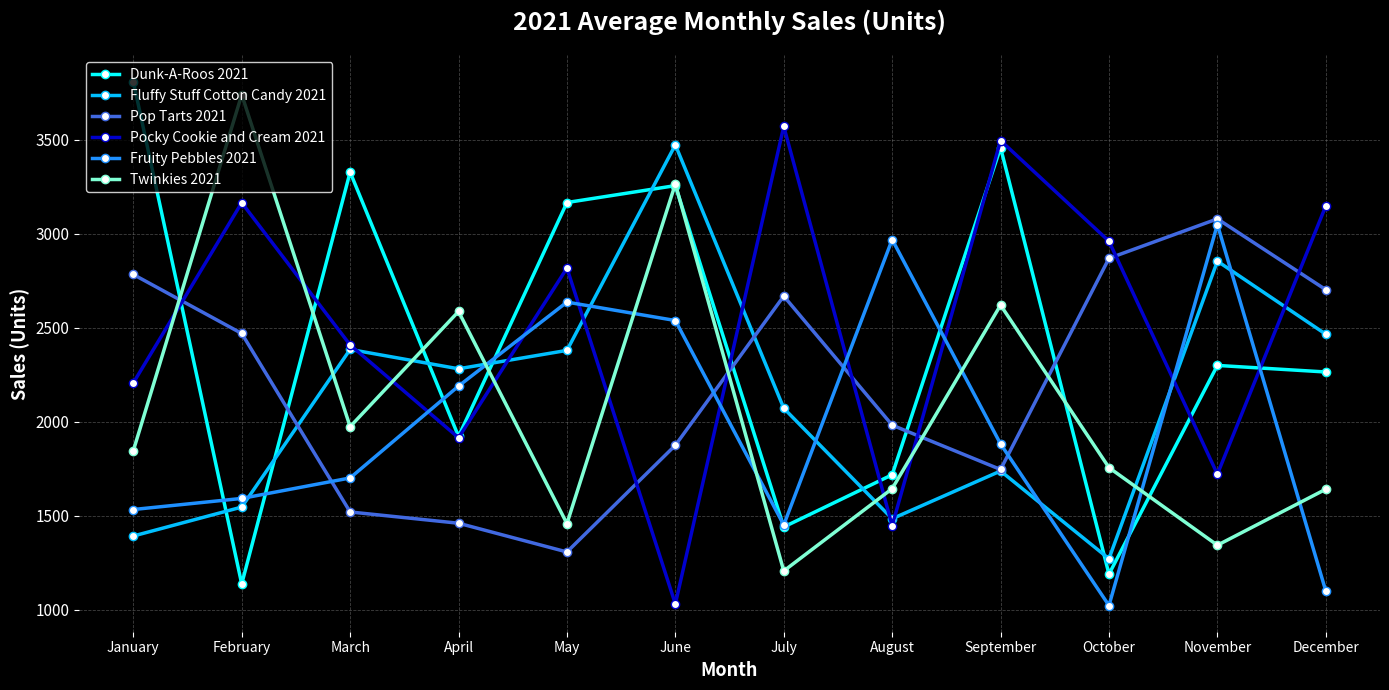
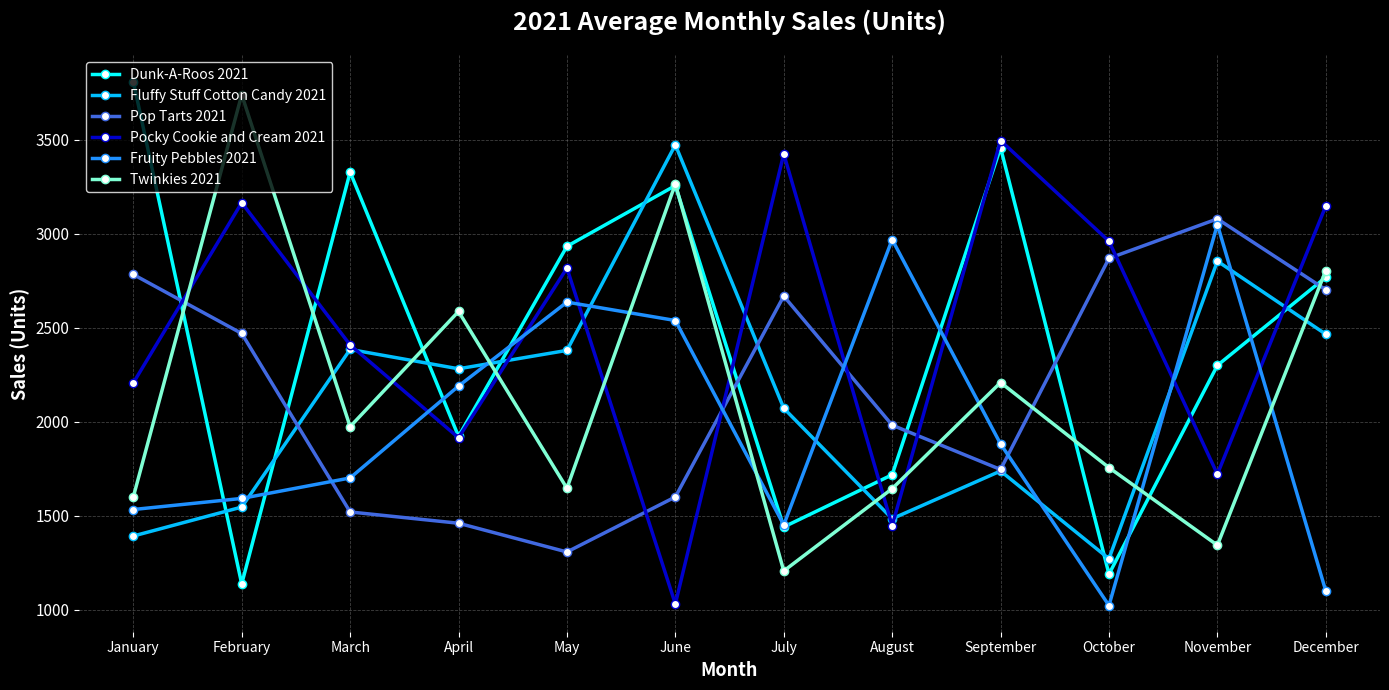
  {
    "Dunk-A-Roos 2021": {
      "February": 1140,
      "March": 3330,
-     "May": 3170,
+     "May": 2930,
      "August": 1720,
      "September": 3460,
      "October": 1190,
      "November": 2300,
-     "December": 2270
+     "December": 2770
    },
    "Pop Tarts 2021": {
      "January": 2780,
      "February": 2470,
      "March": 1520,
      "April": 1460,
      "May": 1310,
-     "June": 1880,
+     "June": 1600,
      "July": 2670,
      "August": 1980,
      "October": 2870,
      "November": 3080,
      "December": 2700
    },
    "Pocky Cookie and Cream 2021": {
      "January": 2210,
      "February": 3170,
      "March": 2410,
      "May": 2820,
      "June": 1030,
-     "July": 3570,
+     "July": 3430,
      "August": 1450,
      "September": 3500,
      "October": 2960,
      "November": 1720,
      "December": 3150
    },
    "Twinkies 2021": {
-     "January": 1850,
+     "January": 1600,
      "March": 1970,
      "April": 2590,
-     "May": 1460,
+     "May": 1650,
      "July": 1210,
      "August": 1640,
-     "September": 2620,
+     "September": 2210,
      "October": 1760,
      "November": 1340,
-     "December": 1640
+     "December": 2810
    }
  }
